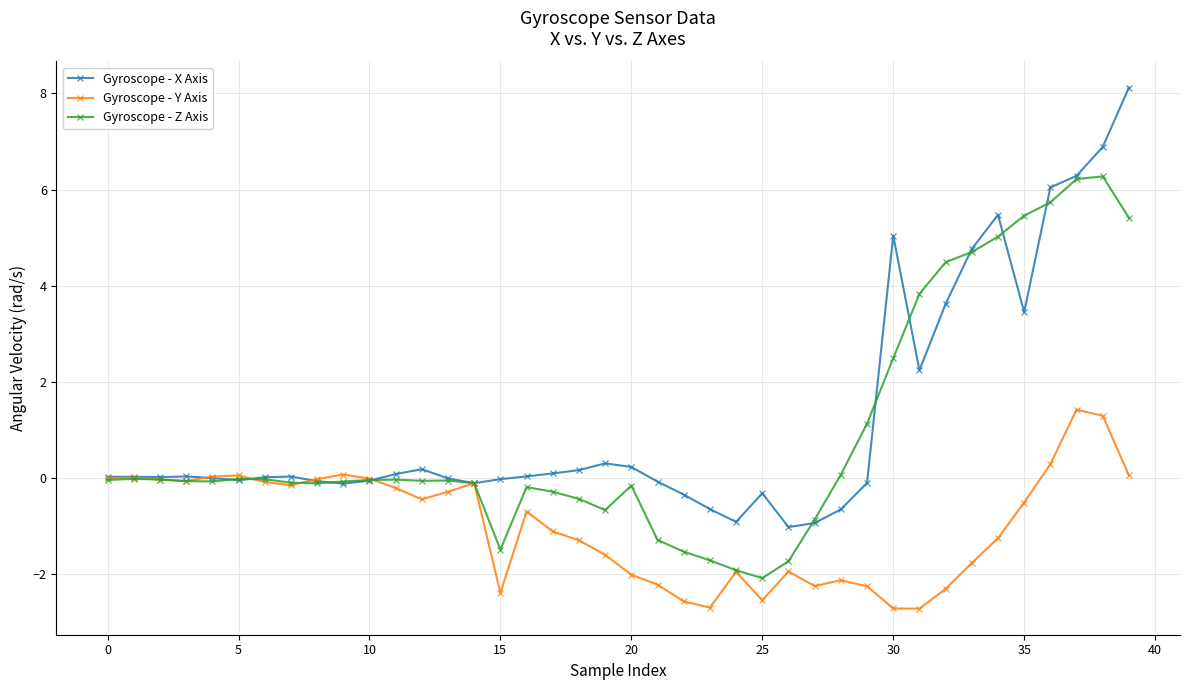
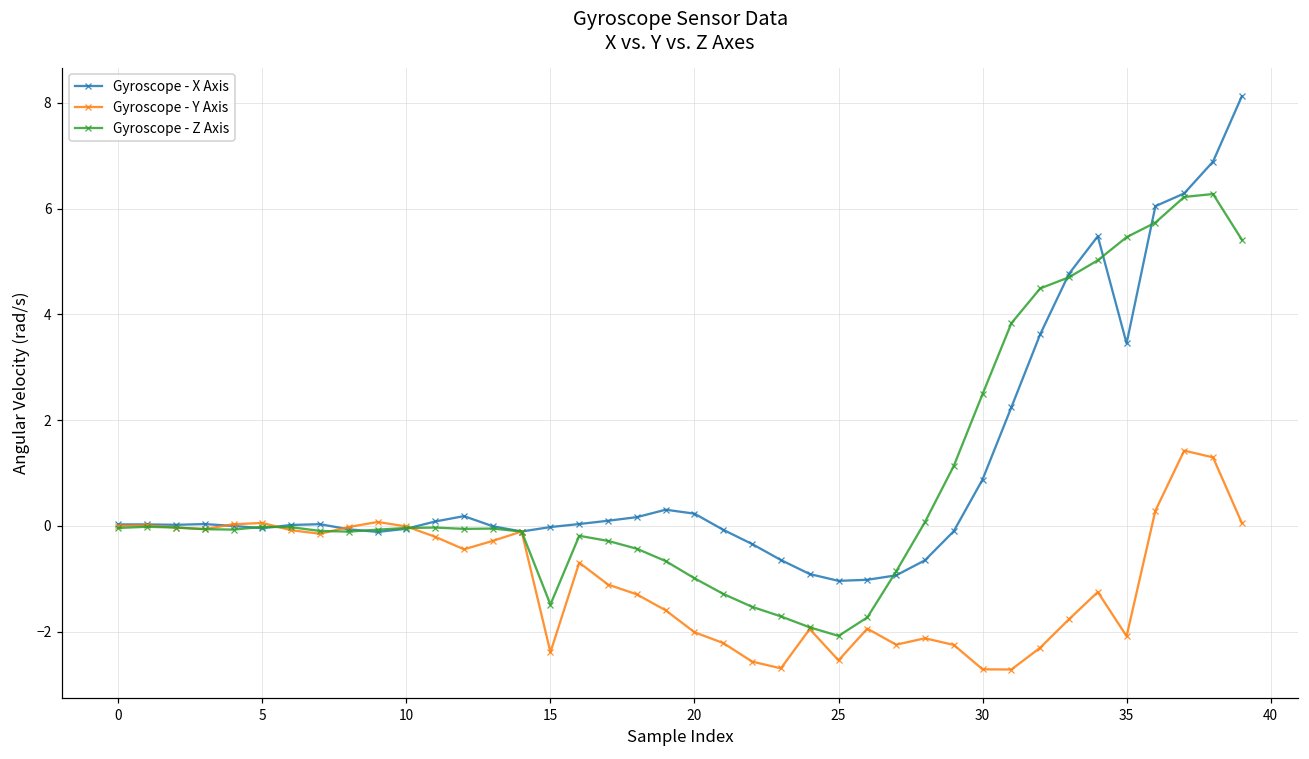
  {
    "Gyroscope - X Axis": {
      "15": 0.0,
      "20": 0.2,
-     "25": -0.3,
-     "30": 5.0,
+     "25": -1.0,
+     "30": 0.9,
      "35": 3.5
    },
    "Gyroscope - Y Axis": {
      "5": 0.1,
      "15": -2.4,
      "20": -2.0,
      "25": -2.5,
      "30": -2.7,
-     "35": -0.5
+     "35": -2.1
    },
    "Gyroscope - Z Axis": {
      "15": -1.5,
-     "20": -0.2,
+     "20": -1.0,
      "25": -2.1,
      "30": 2.5,
      "35": 5.5
    }
  }
